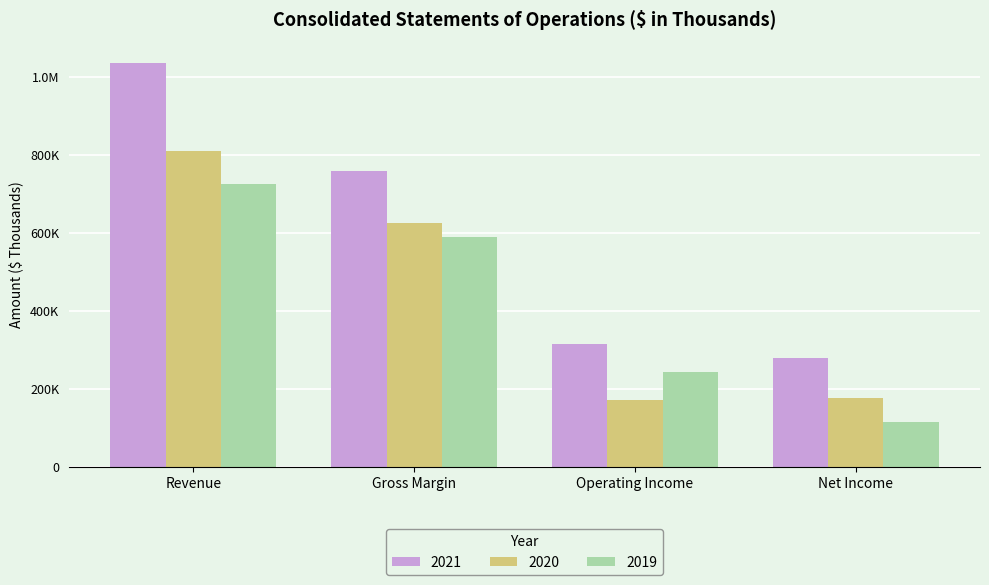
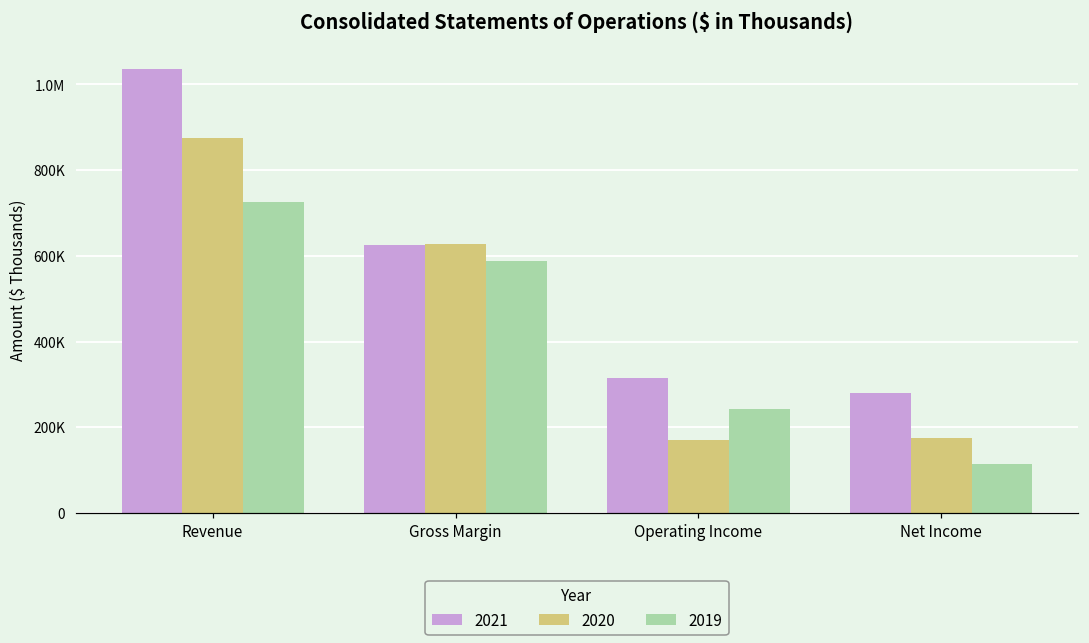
  {
    "2021": {
      "Revenue": 1040000,
-     "Gross Margin": 760000,
+     "Gross Margin": 620000,
      "Operating Income": 320000,
      "Net Income": 280000
    },
    "2020": {
-     "Revenue": 810000,
+     "Revenue": 880000,
      "Gross Margin": 630000,
      "Operating Income": 170000,
      "Net Income": 180000
    },
    "2019": {
      "Revenue": 730000,
      "Gross Margin": 590000,
      "Operating Income": 240000,
      "Net Income": 110000
    }
  }
